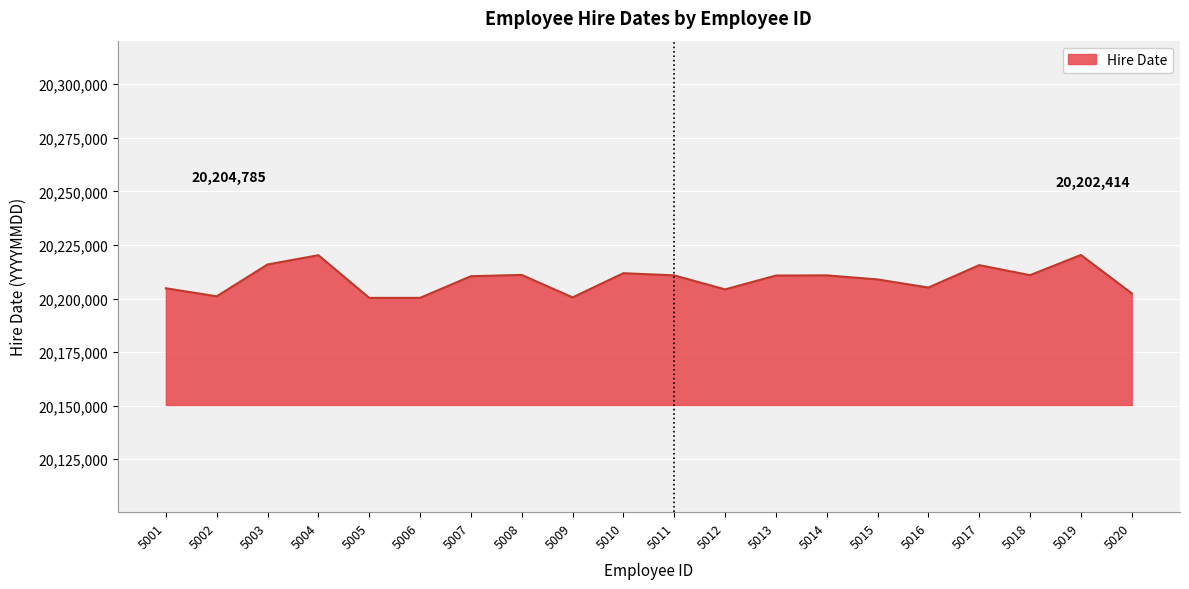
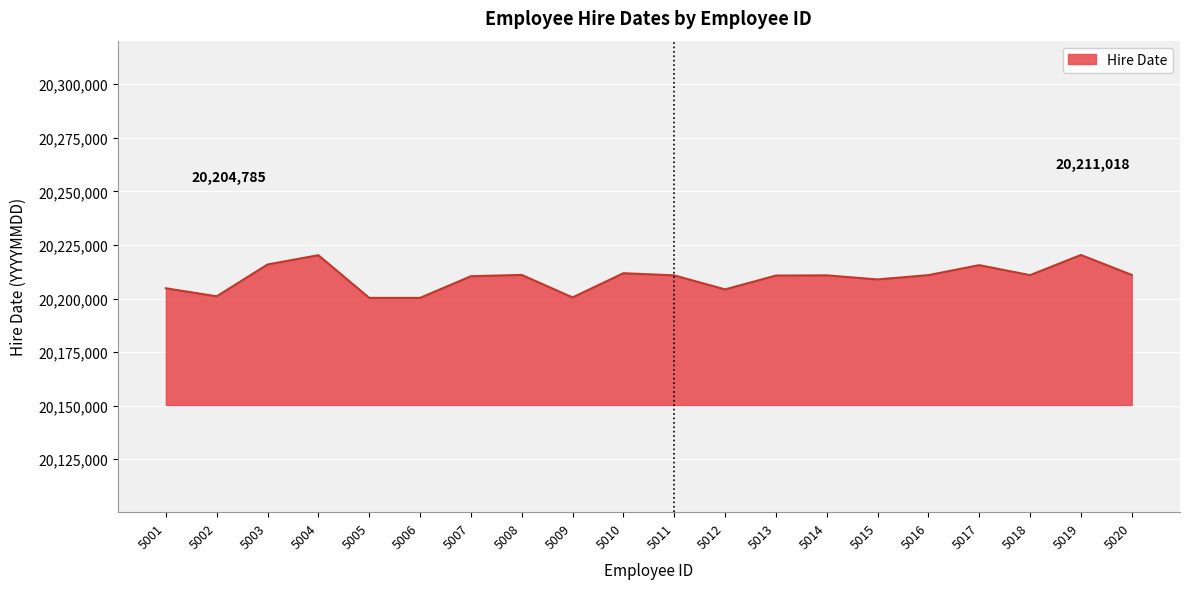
  {
-   "5016": "20,205,000",
-   "5020": "20,202,414"
+   "5016": "20,211,000",
+   "5020": "20,211,018"
  }
